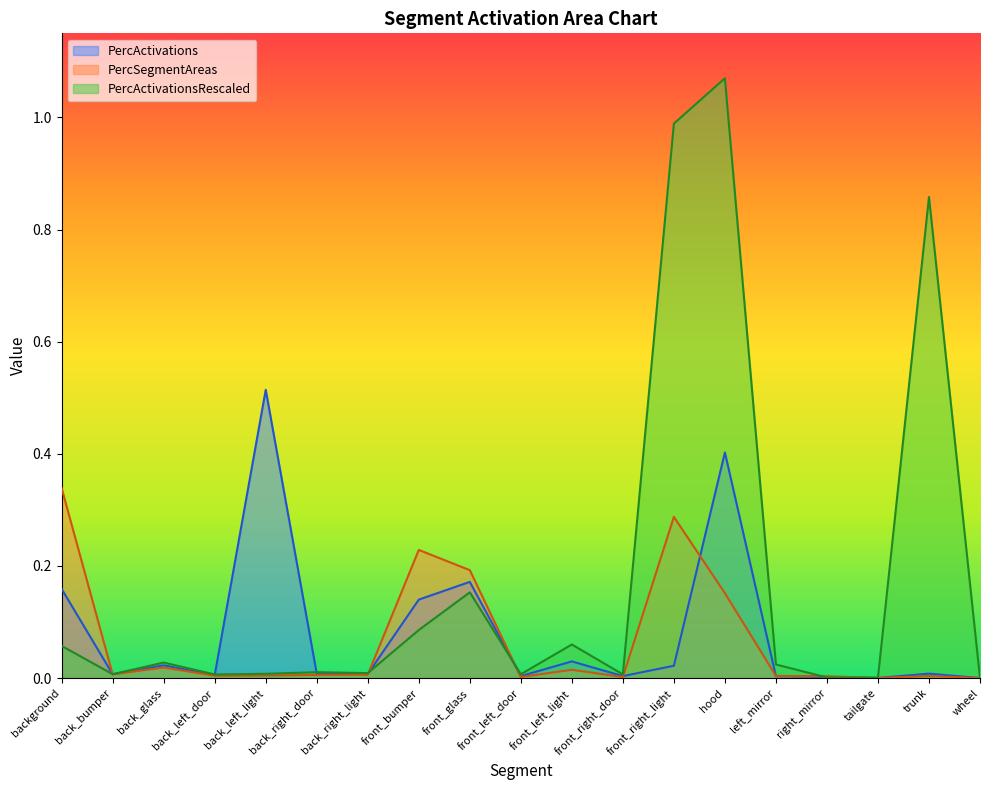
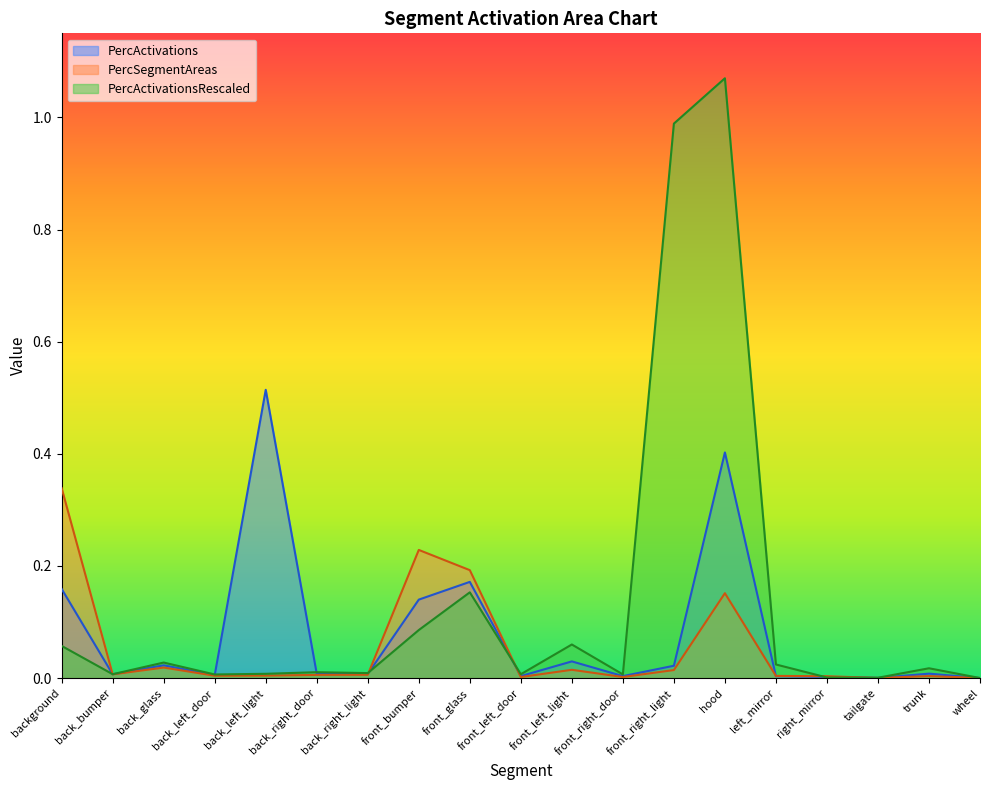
  {
    "PercActivations": {
      "background": 0.16,
      "back_left_light": 0.51,
      "front_bumper": 0.14,
      "front_glass": 0.17,
      "front_left_light": 0.03,
      "front_right_light": 0.02,
      "hood": 0.40
    },
    "PercSegmentAreas": {
      "background": 0.34,
      "front_bumper": 0.23,
      "front_glass": 0.19,
      "front_left_light": 0.01,
-     "front_right_light": 0.29,
+     "front_right_light": 0.01,
      "hood": 0.15
    },
    "PercActivationsRescaled": {
      "background": 0.06,
      "back_glass": 0.03,
      "front_bumper": 0.09,
      "front_glass": 0.15,
      "front_left_light": 0.06,
      "front_right_light": 0.99,
      "hood": 1.07,
      "left_mirror": 0.02,
-     "trunk": 0.86
+     "trunk": 0.02
    }
  }
